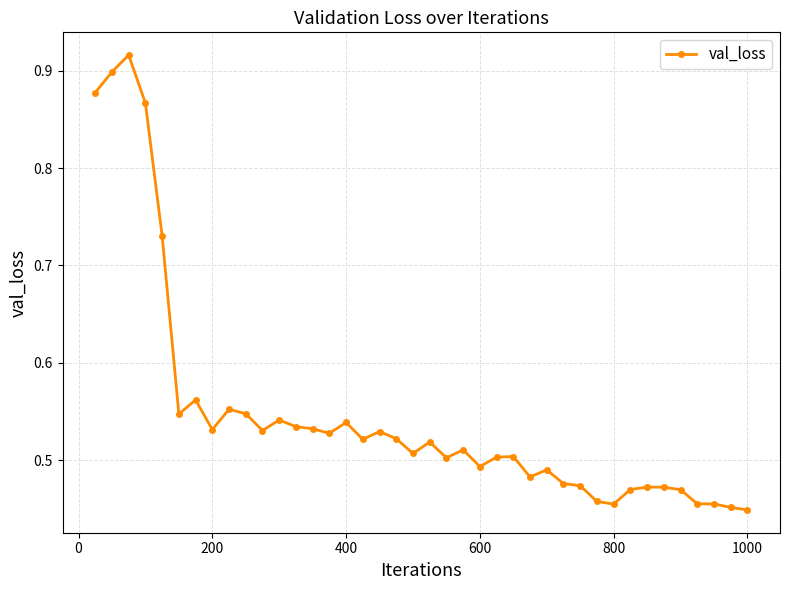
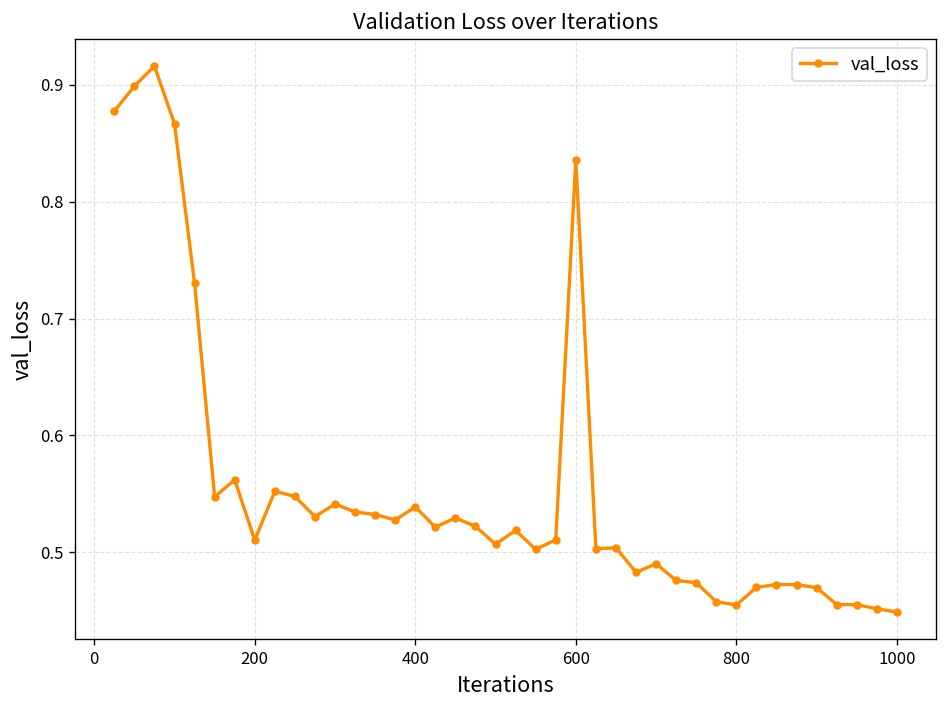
  {
-   "200": 0.53,
+   "200": 0.51,
    "400": 0.54,
-   "600": 0.49,
+   "600": 0.84,
    "800": 0.45,
    "1000": 0.45
  }
